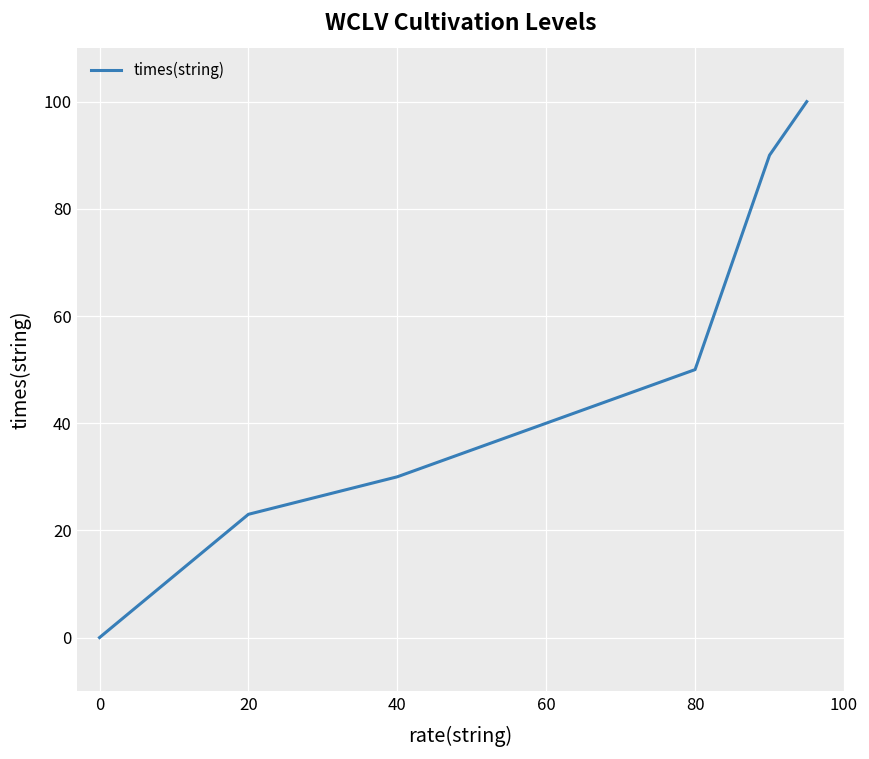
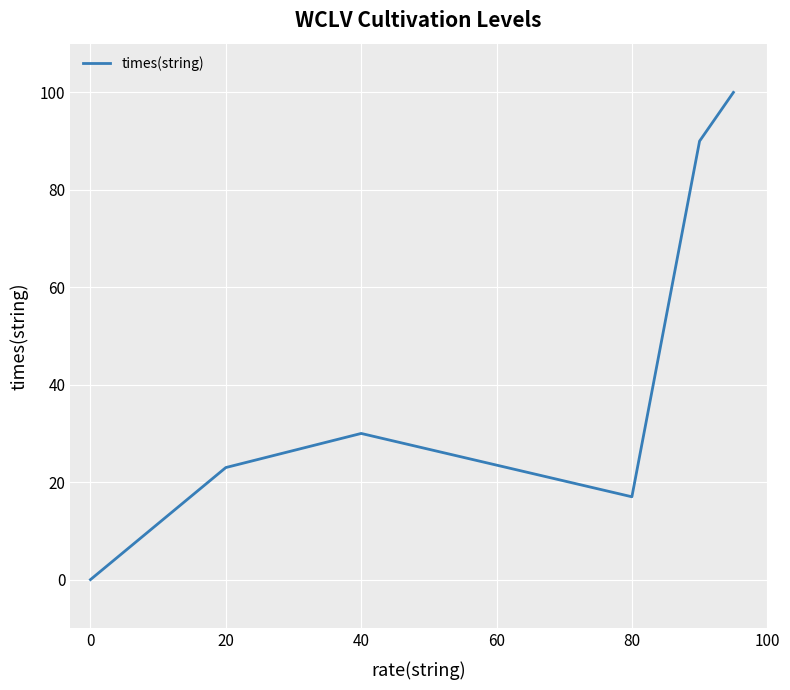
  {
    "0": 0,
    "20": 23,
    "40": 30,
-   "80": 50
+   "80": 17
  }
